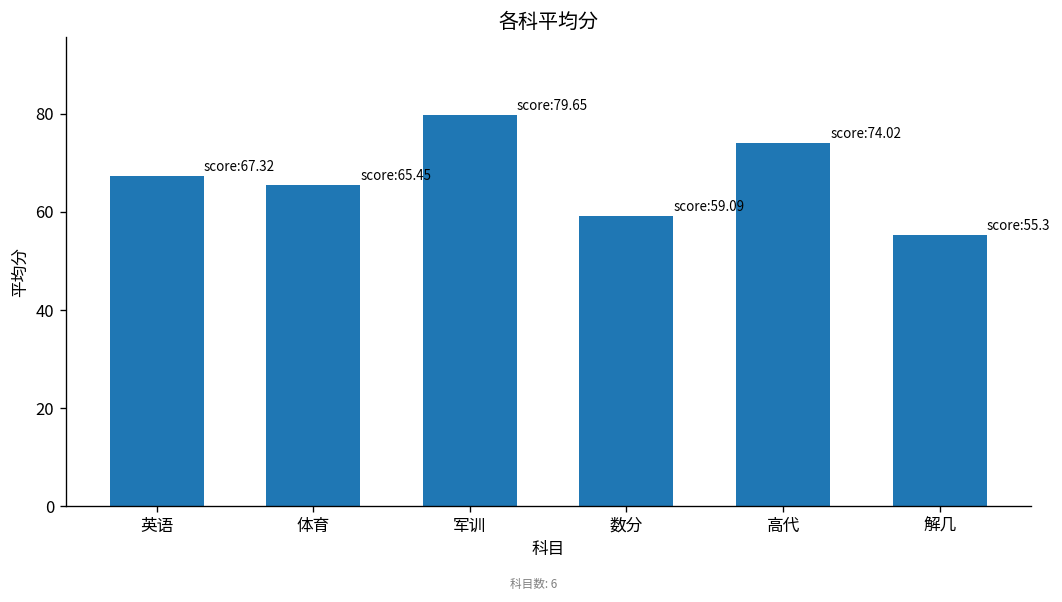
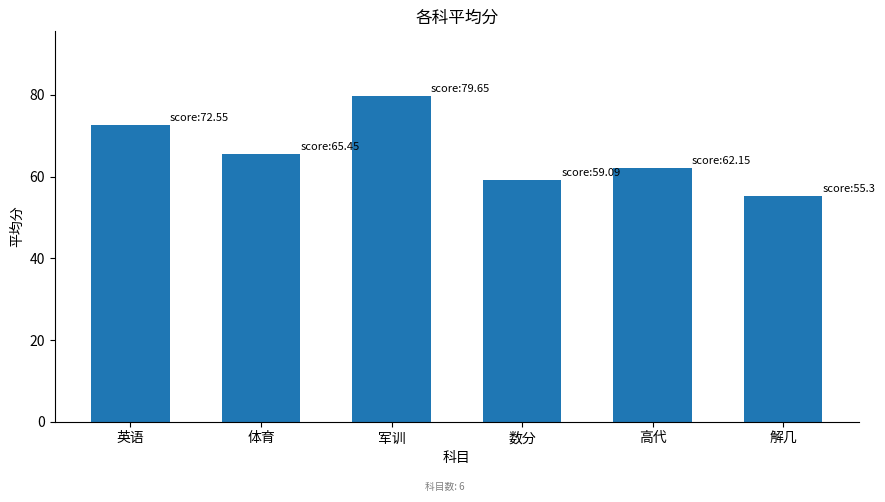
  {
-   "英语": 67.32,
-   "高代": 74.02
+   "英语": 72.55,
+   "高代": 62.15
  }
